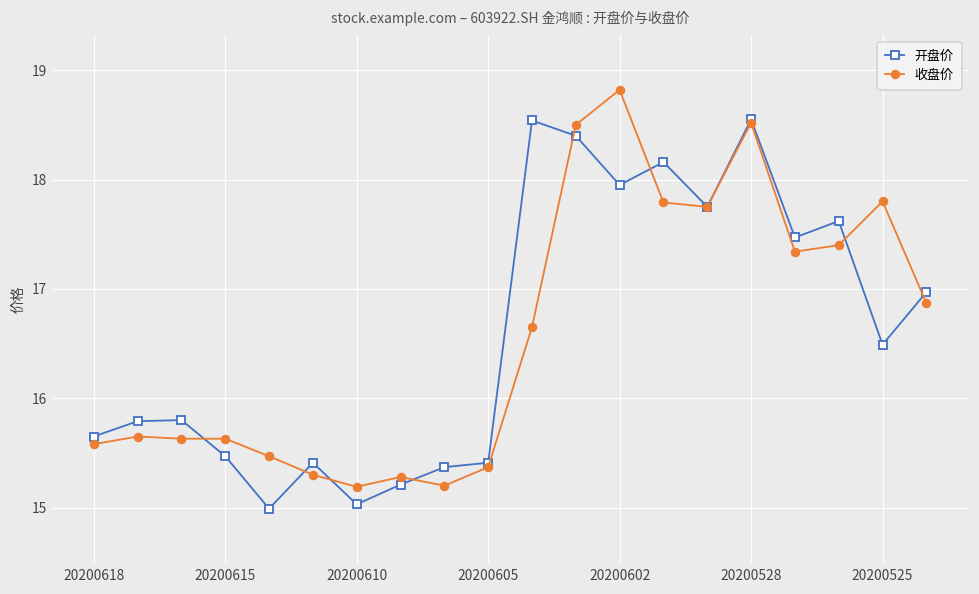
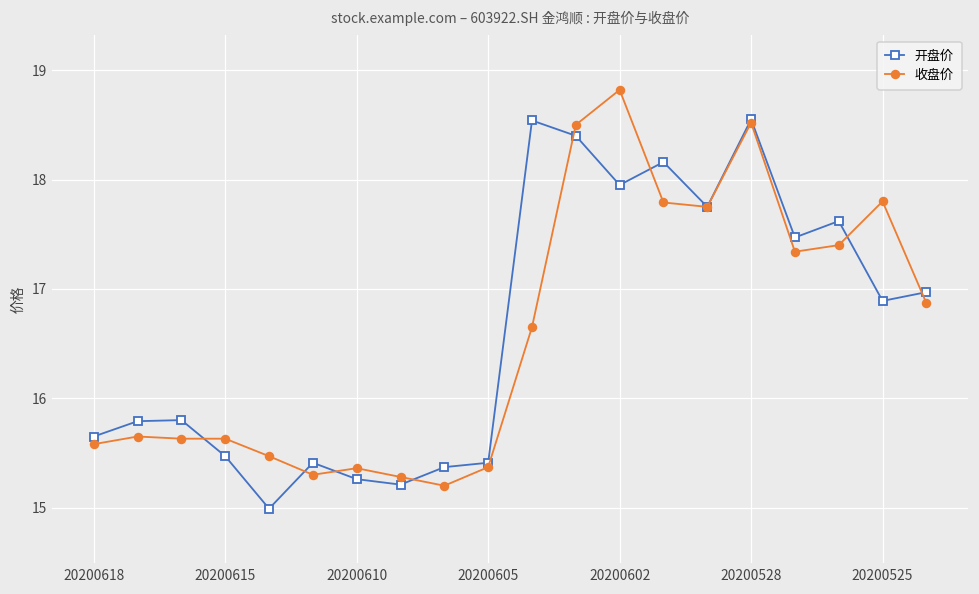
  {
    "开盘价": {
      "20200618": 15.7,
      "20200615": 15.5,
-     "20200610": 15.0,
+     "20200610": 15.3,
      "20200605": 15.4,
      "20200602": 18.0,
      "20200528": 18.6,
-     "20200525": 16.5
+     "20200525": 16.9
    },
    "收盘价": {
      "20200618": 15.6,
      "20200615": 15.6,
-     "20200610": 15.2,
+     "20200610": 15.4,
      "20200605": 15.4,
      "20200602": 18.8,
      "20200528": 18.5,
      "20200525": 17.8
    }
  }
